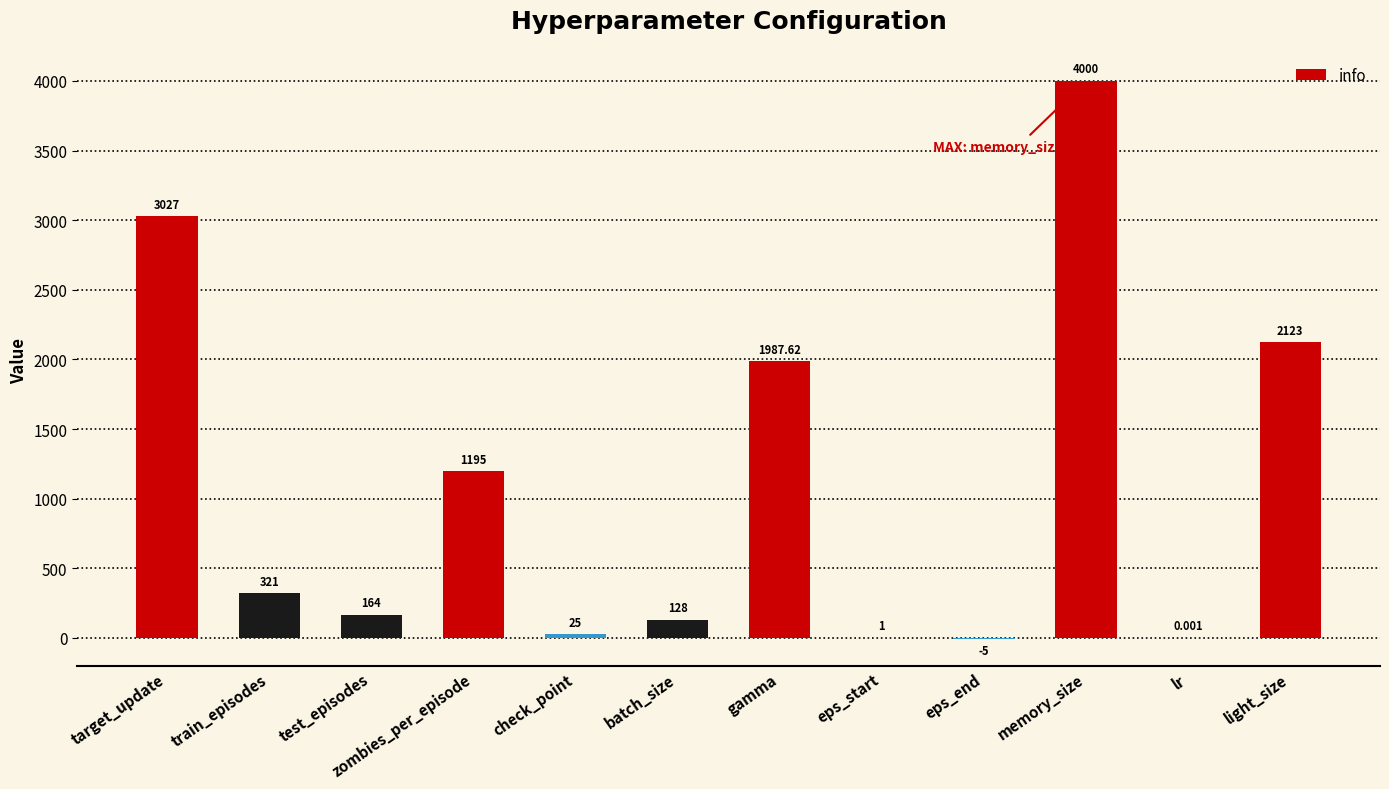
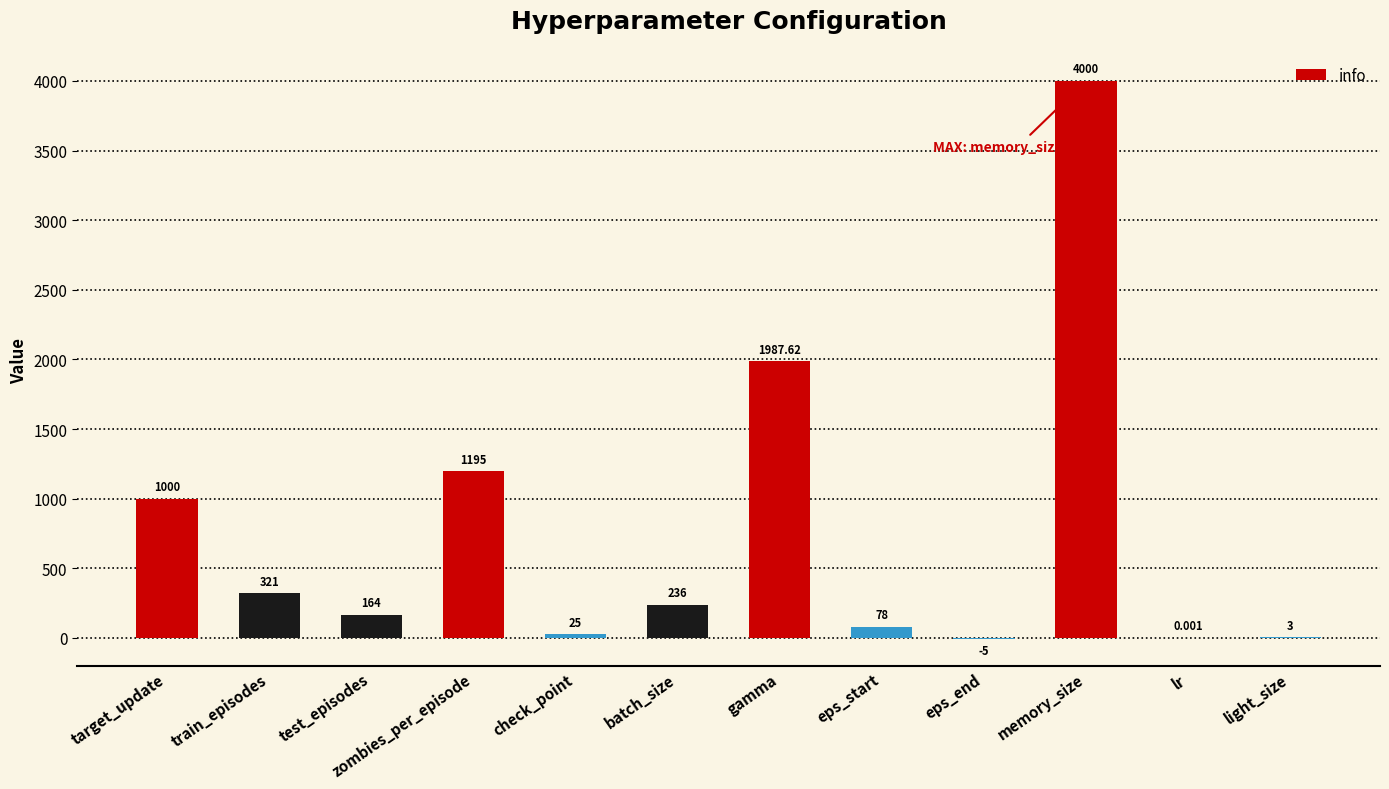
  {
-   "target_update": 3027,
+   "target_update": 1000,
    "train_episodes": 321,
    "test_episodes": 164,
    "zombies_per_episode": 1195,
    "check_point": 25,
-   "batch_size": 128,
+   "batch_size": 236,
    "gamma": 1987.62,
-   "eps_start": 1,
+   "eps_start": 78,
    "eps_end": -5,
    "memory_size": 4000,
    "lr": 0.001,
-   "light_size": 2123
+   "light_size": 3
  }
